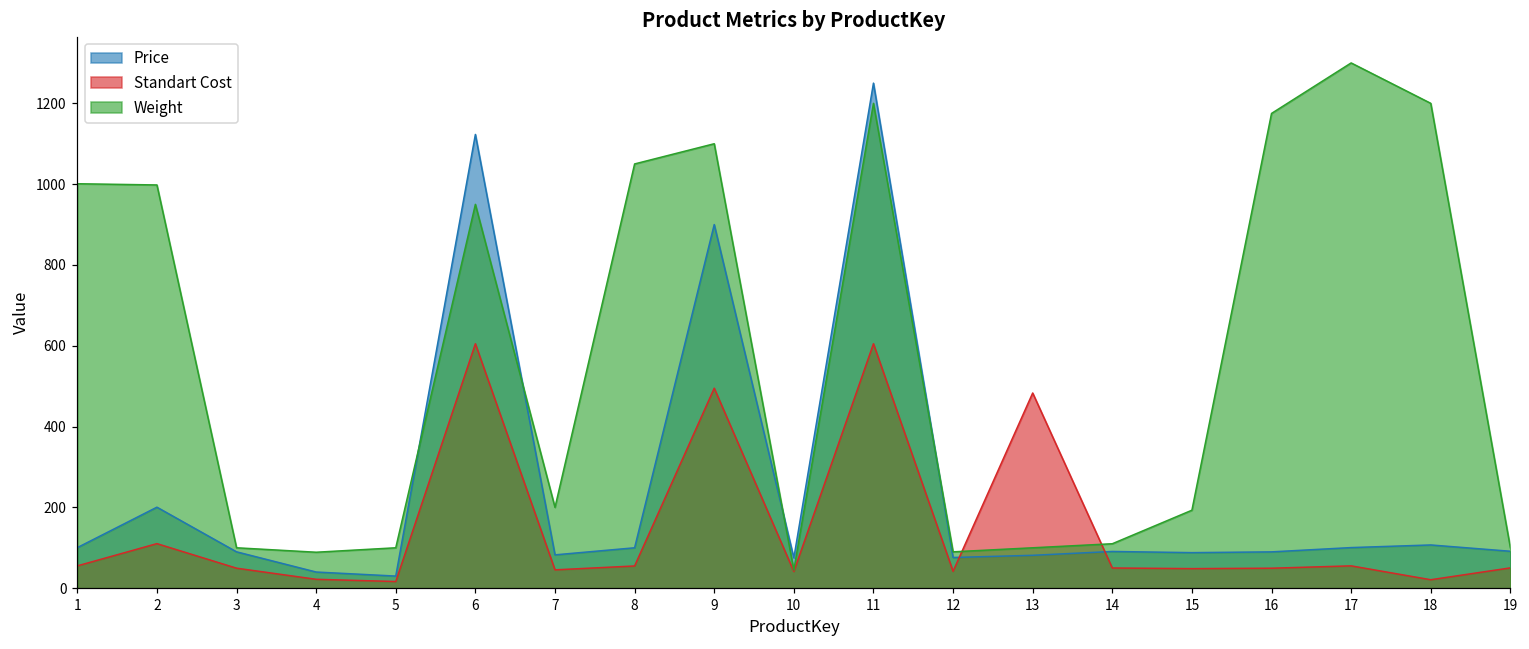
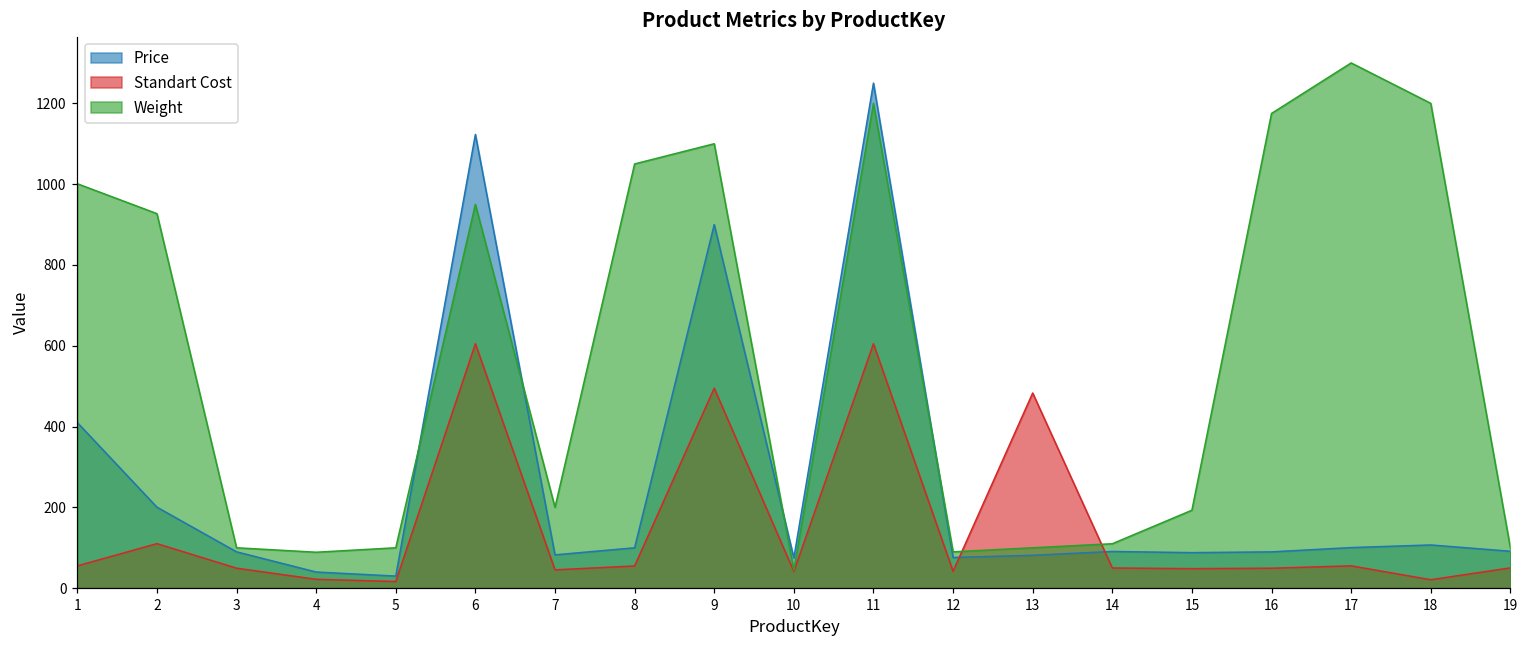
  {
    "Price": {
-     "1": 100,
+     "1": 410,
      "2": 200,
      "3": 90,
      "4": 40,
      "5": 30,
      "6": 1120,
      "7": 80,
      "8": 100,
      "9": 900,
      "10": 80,
      "11": 1250,
      "12": 80,
      "13": 80,
      "14": 90,
      "15": 90,
      "16": 90,
      "17": 100,
      "18": 110,
      "19": 90
    },
    "Standart Cost": {
      "1": 60,
      "2": 110,
      "3": 50,
      "4": 20,
      "5": 20,
      "6": 610,
      "7": 50,
      "8": 60,
      "9": 500,
      "11": 610,
      "12": 40,
      "13": 480,
      "14": 50,
      "15": 50,
      "16": 50,
      "17": 60,
      "18": 20,
      "19": 50
    },
    "Weight": {
      "1": 1000,
-     "2": 1000,
+     "2": 930,
      "3": 100,
      "4": 90,
      "5": 100,
      "6": 950,
      "7": 200,
      "8": 1050,
      "9": 1100,
      "11": 1200,
      "12": 90,
      "13": 100,
      "14": 110,
      "15": 190,
      "16": 1180,
      "17": 1300,
      "18": 1200,
      "19": 100
    }
  }
